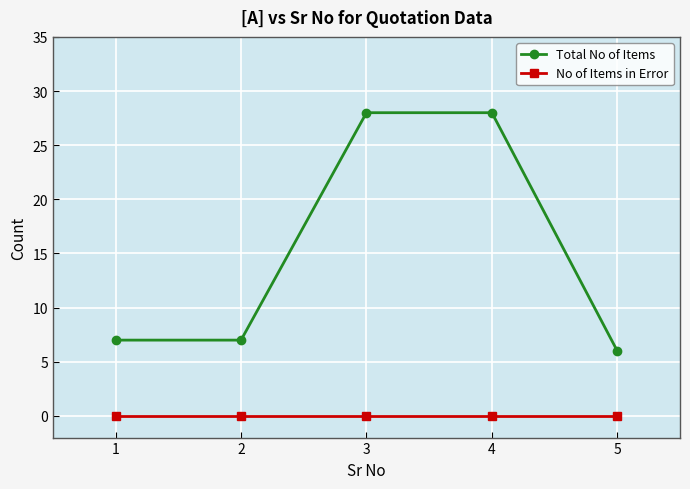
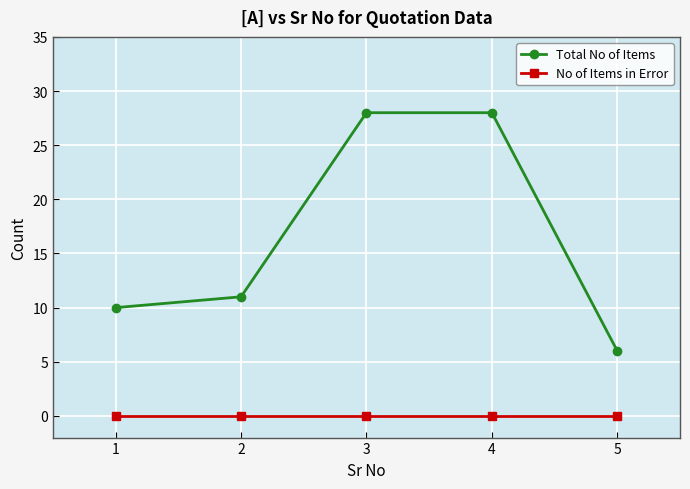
  {
    "Total No of Items": {
-     "1": 7,
-     "2": 7,
+     "1": 10,
+     "2": 11,
      "3": 28,
      "4": 28,
      "5": 6
    },
    "No of Items in Error": {
      "1": 0,
      "2": 0,
      "3": 0,
      "4": 0,
      "5": 0
    }
  }
